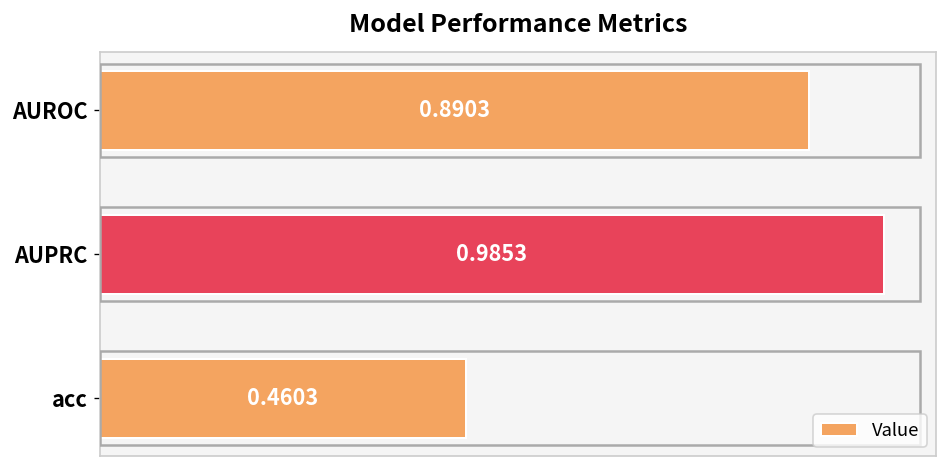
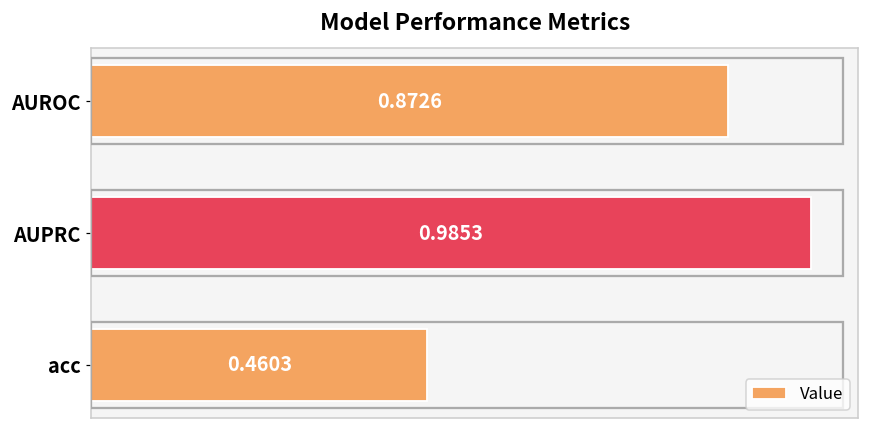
  {
-   "AUROC": 0.8903,
+   "AUROC": 0.8726,
    "AUPRC": 0.9853,
    "acc": 0.4603
  }
